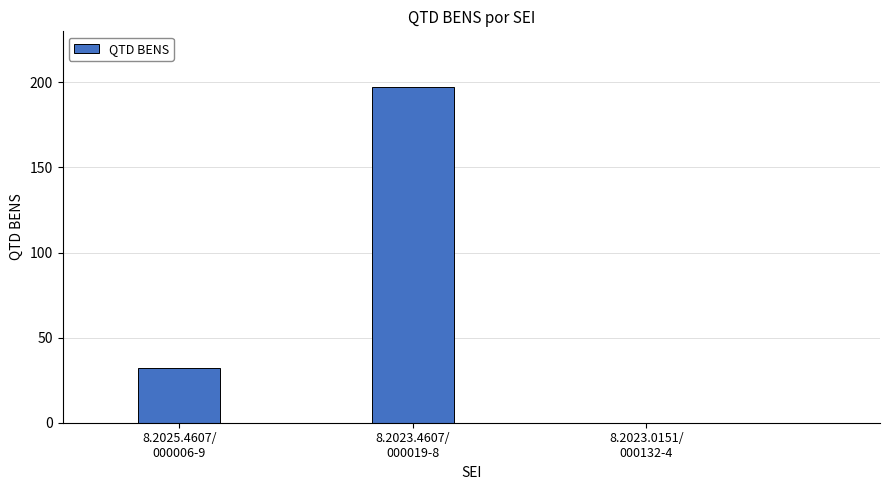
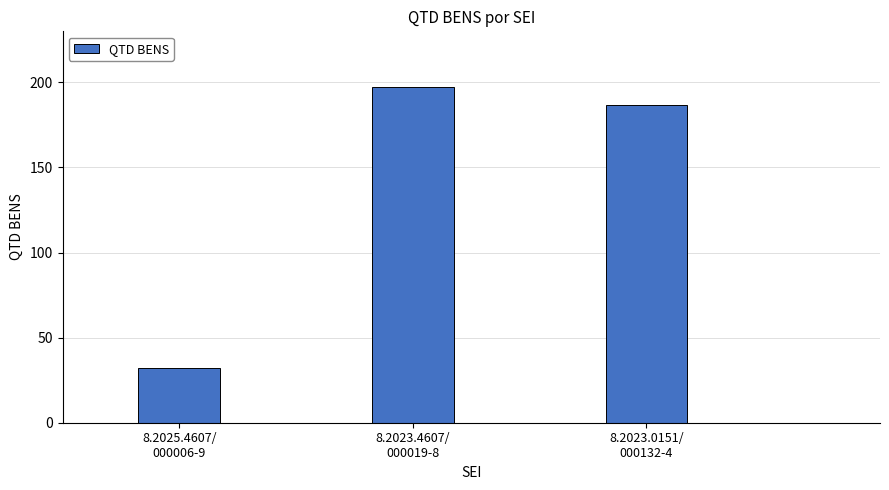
  {
    "8.2025.4607/ 000006-9": 32,
    "8.2023.4607/ 000019-8": 197,
-   "8.2023.0151/ 000132-4": 0
+   "8.2023.0151/ 000132-4": 187
  }
